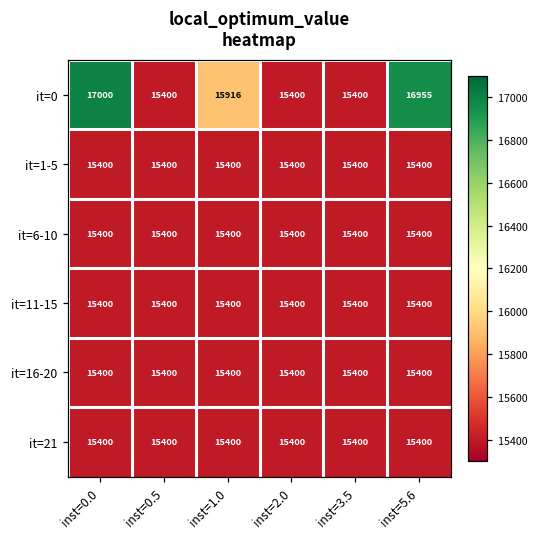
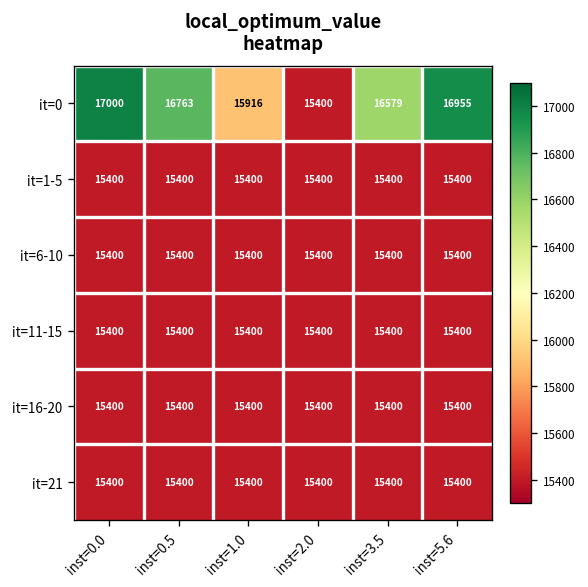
  {
    "it=0": {
      "inst=0.0": 17000,
-     "inst=0.5": 15400,
+     "inst=0.5": 16763,
      "inst=1.0": 15916,
      "inst=2.0": 15400,
-     "inst=3.5": 15400,
+     "inst=3.5": 16579,
      "inst=5.6": 16955
    },
    "it=1-5": {
      "inst=0.0": 15400,
      "inst=0.5": 15400,
      "inst=1.0": 15400,
      "inst=2.0": 15400,
      "inst=3.5": 15400,
      "inst=5.6": 15400
    },
    "it=6-10": {
      "inst=0.0": 15400,
      "inst=0.5": 15400,
      "inst=1.0": 15400,
      "inst=2.0": 15400,
      "inst=3.5": 15400,
      "inst=5.6": 15400
    },
    "it=11-15": {
      "inst=0.0": 15400,
      "inst=0.5": 15400,
      "inst=1.0": 15400,
      "inst=2.0": 15400,
      "inst=3.5": 15400,
      "inst=5.6": 15400
    },
    "it=16-20": {
      "inst=0.0": 15400,
      "inst=0.5": 15400,
      "inst=1.0": 15400,
      "inst=2.0": 15400,
      "inst=3.5": 15400,
      "inst=5.6": 15400
    },
    "it=21": {
      "inst=0.0": 15400,
      "inst=0.5": 15400,
      "inst=1.0": 15400,
      "inst=2.0": 15400,
      "inst=3.5": 15400,
      "inst=5.6": 15400
    }
  }
